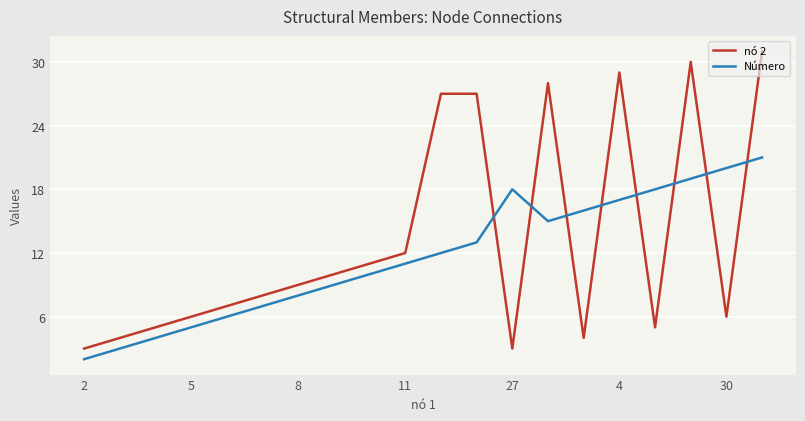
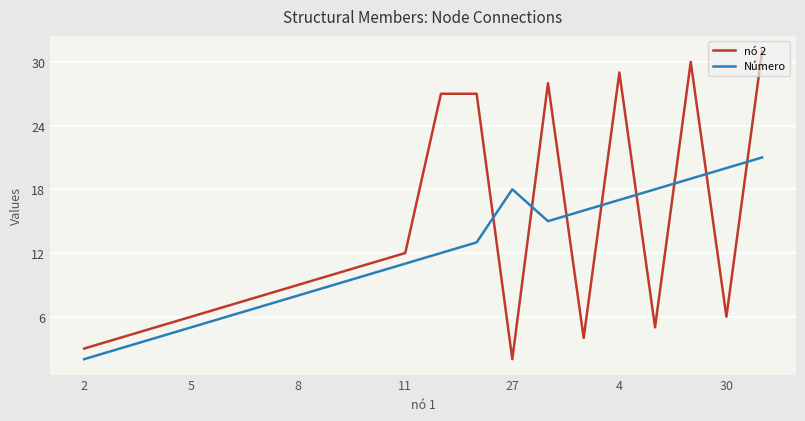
  {
    "nó 2": {
-     "27": 3,
+     "27": 2,
      "30": 6
    },
    "Número": {
      "27": 18,
      "30": 20
    }
  }
